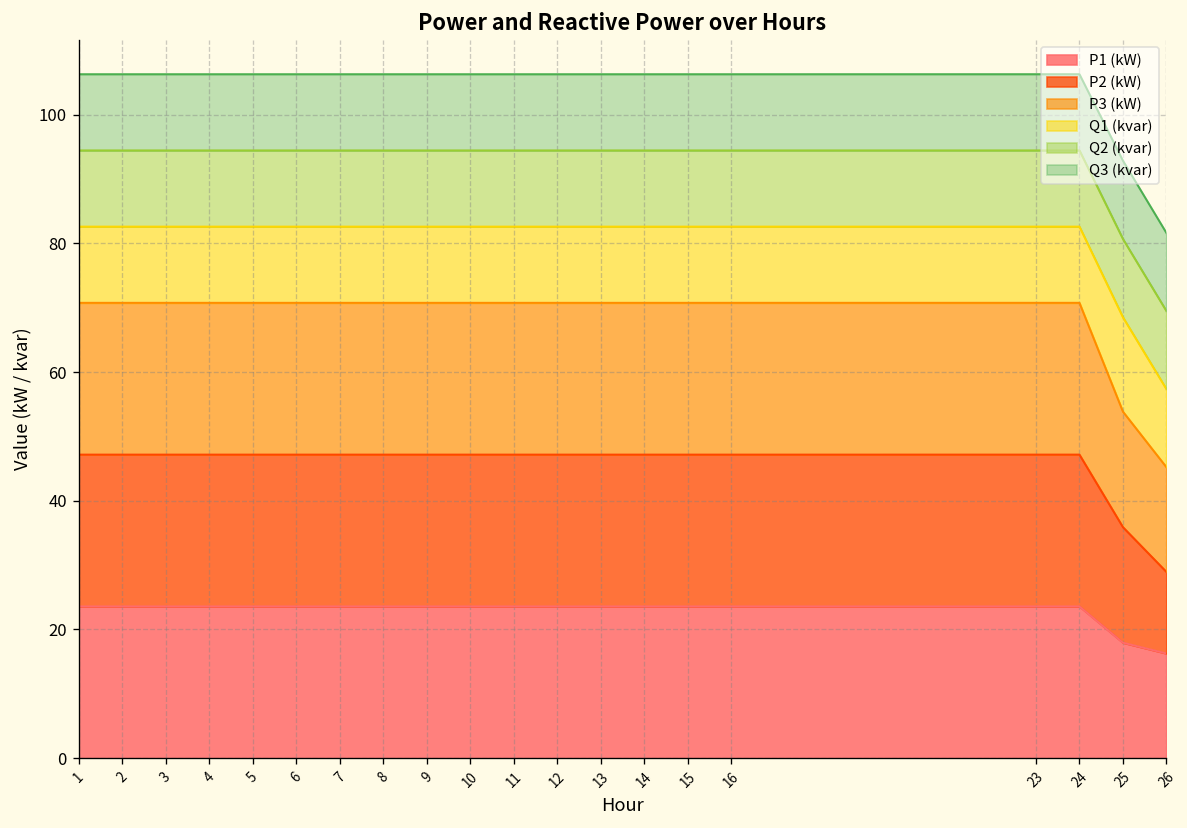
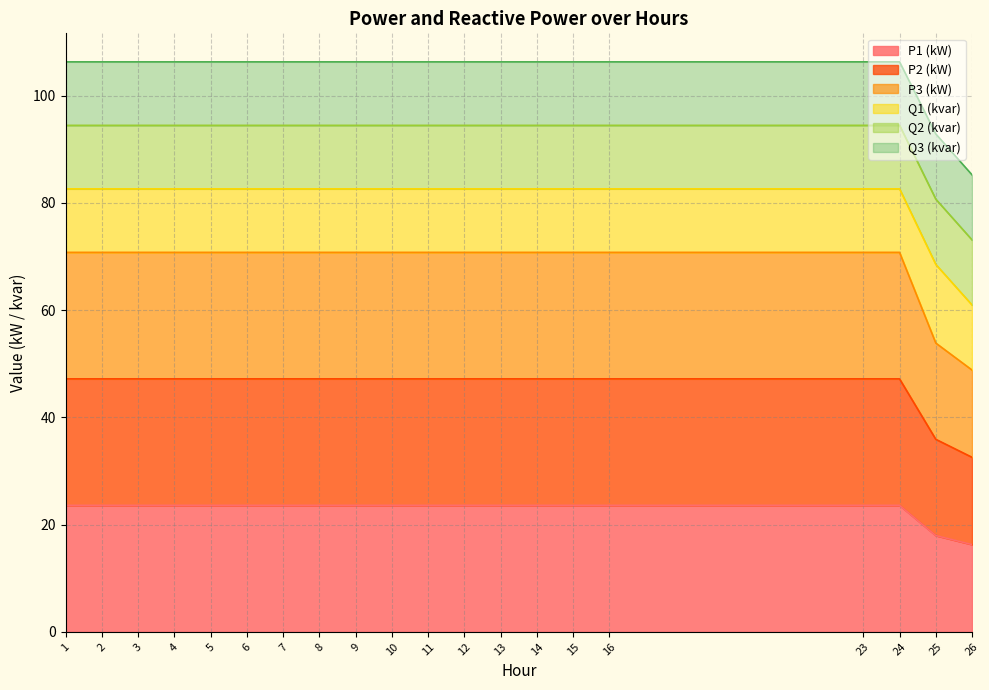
  {
    "P1 (kW)": {
      "1": 24,
      "2": 24,
      "3": 24,
      "4": 24,
      "5": 24,
      "6": 24,
      "7": 24,
      "8": 24,
      "9": 24,
      "10": 24,
      "11": 24,
      "12": 24,
      "13": 24,
      "14": 24,
      "15": 24,
      "16": 24,
      "23": 24,
      "24": 24,
      "25": 18,
      "26": 16
    },
    "P2 (kW)": {
      "1": 24,
      "2": 24,
      "3": 24,
      "4": 24,
      "5": 24,
      "6": 24,
      "7": 24,
      "8": 24,
      "9": 24,
      "10": 24,
      "11": 24,
      "12": 24,
      "13": 24,
      "14": 24,
      "15": 24,
      "16": 24,
      "23": 24,
      "24": 24,
      "25": 18,
-     "26": 13
+     "26": 16
    },
    "P3 (kW)": {
      "1": 24,
      "2": 24,
      "3": 24,
      "4": 24,
      "5": 24,
      "6": 24,
      "7": 24,
      "8": 24,
      "9": 24,
      "10": 24,
      "11": 24,
      "12": 24,
      "13": 24,
      "14": 24,
      "15": 24,
      "16": 24,
      "23": 24,
      "24": 24,
      "25": 18,
      "26": 16
    },
    "Q1 (kvar)": {
      "1": 12,
      "2": 12,
      "3": 12,
      "4": 12,
      "5": 12,
      "6": 12,
      "7": 12,
      "8": 12,
      "9": 12,
      "10": 12,
      "11": 12,
      "12": 12,
      "13": 12,
      "14": 12,
      "15": 12,
      "16": 12,
      "23": 12,
      "24": 12,
      "25": 15,
      "26": 12
    }
  }
